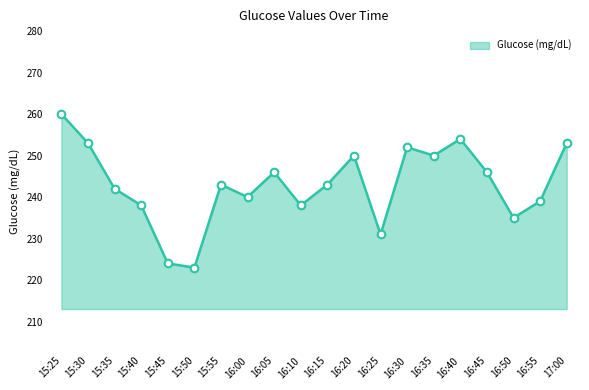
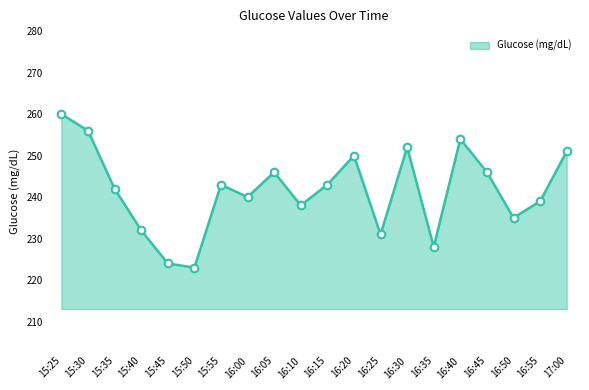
  {
    "15:25": 260,
-   "15:30": 253,
+   "15:30": 256,
    "15:35": 242,
-   "15:40": 238,
+   "15:40": 232,
    "15:45": 224,
    "15:50": 223,
    "15:55": 243,
    "16:00": 240,
    "16:05": 246,
    "16:10": 238,
    "16:15": 243,
    "16:20": 250,
    "16:25": 231,
    "16:30": 252,
-   "16:35": 250,
+   "16:35": 228,
    "16:40": 254,
    "16:45": 246,
    "16:50": 235,
    "16:55": 239,
-   "17:00": 253
+   "17:00": 251
  }
